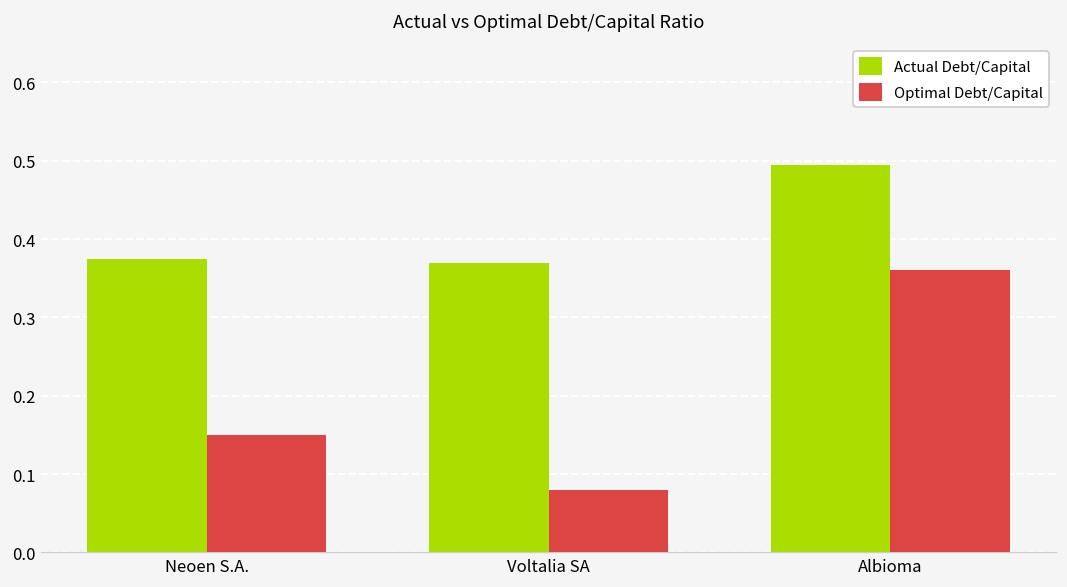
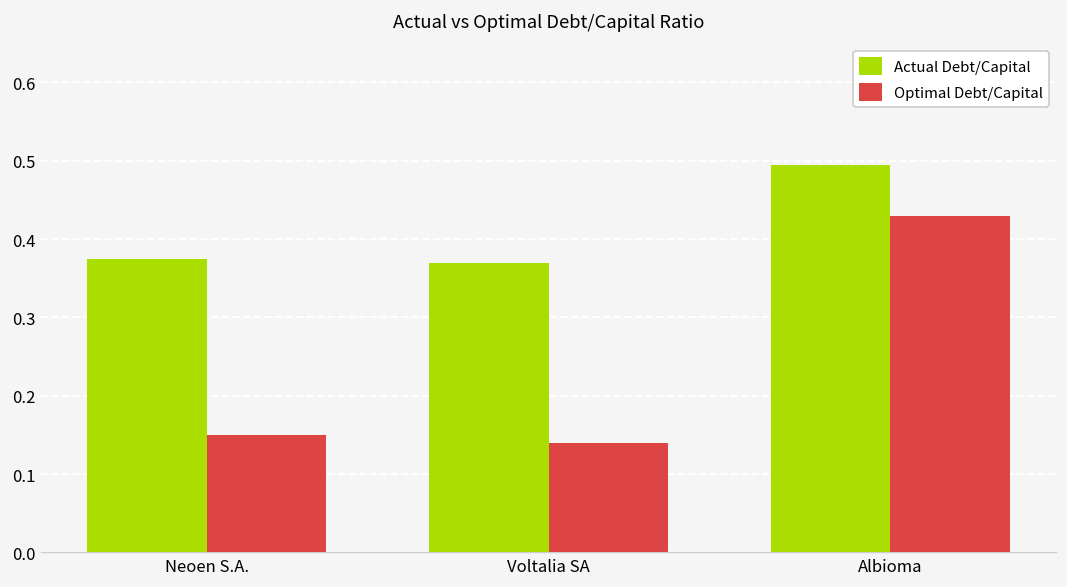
  {
    "Actual Debt/Capital": {
      "Neoen S.A.": 0.38,
      "Voltalia SA": 0.37,
      "Albioma": 0.49
    },
    "Optimal Debt/Capital": {
      "Neoen S.A.": 0.15,
-     "Voltalia SA": 0.08,
-     "Albioma": 0.36
+     "Voltalia SA": 0.14,
+     "Albioma": 0.43
    }
  }
